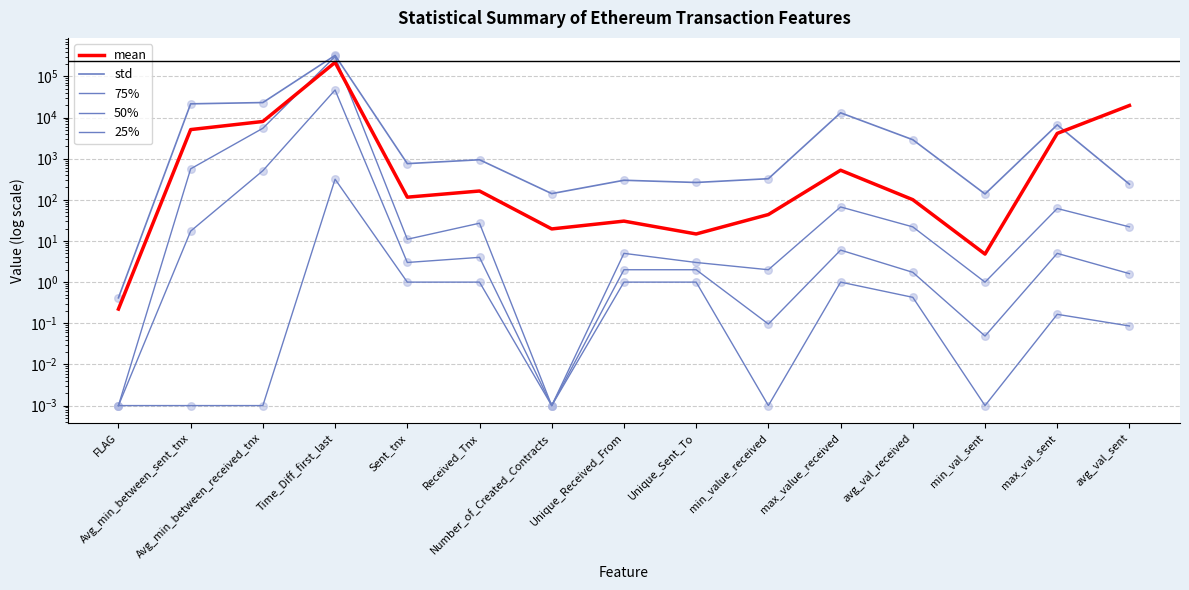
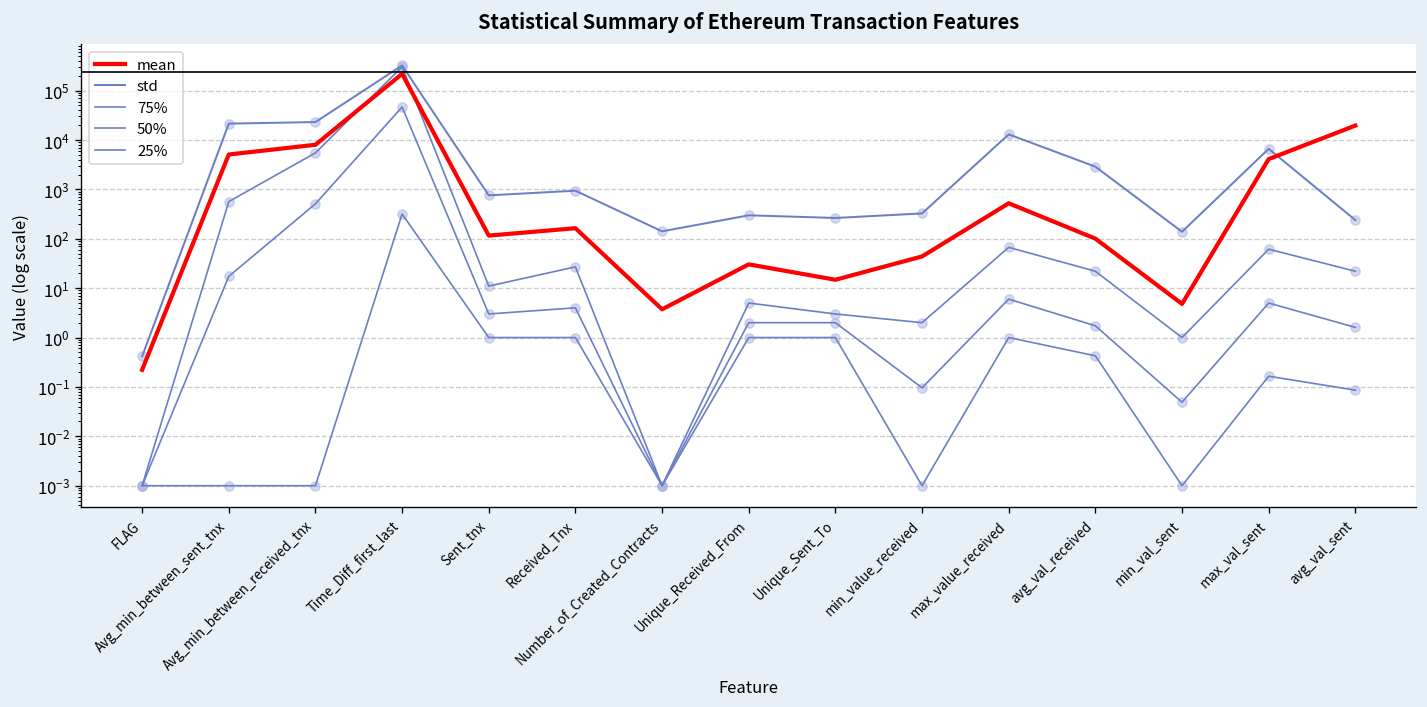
  {
    "mean": {
      "FLAG": 0.2,
      "Avg_min_between_sent_tnx": 5000,
      "Avg_min_between_received_tnx": 8000,
      "Time_Diff_first_last": 200000,
      "Sent_tnx": 120,
      "Received_Tnx": 160,
-     "Number_of_Created_Contracts": 20,
+     "Number_of_Created_Contracts": 4,
      "Unique_Received_From": 30,
      "Unique_Sent_To": 15,
      "min_value_received": 40,
      "max_value_received": 500,
      "avg_val_received": 100,
      "min_val_sent": 5,
      "max_val_sent": 4000,
      "avg_val_sent": 20000
    }
  }
